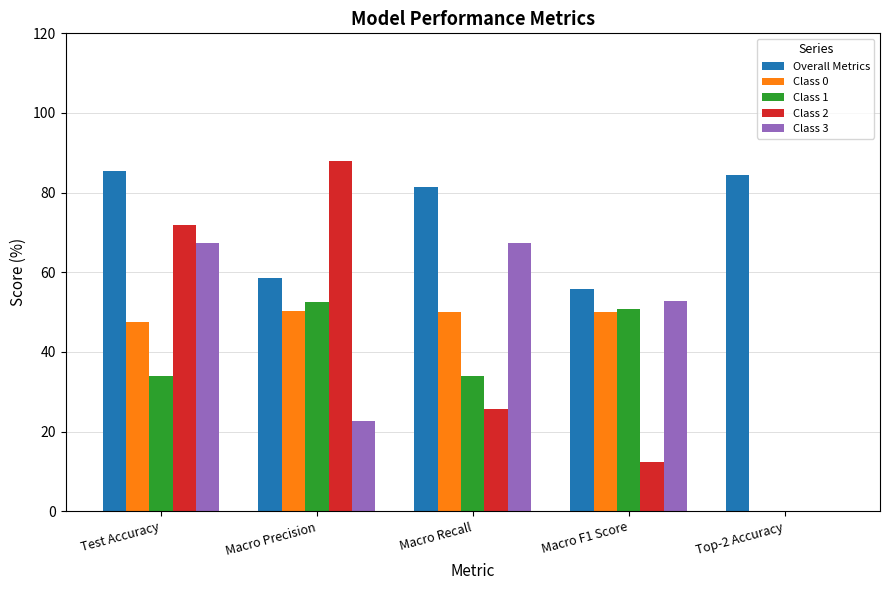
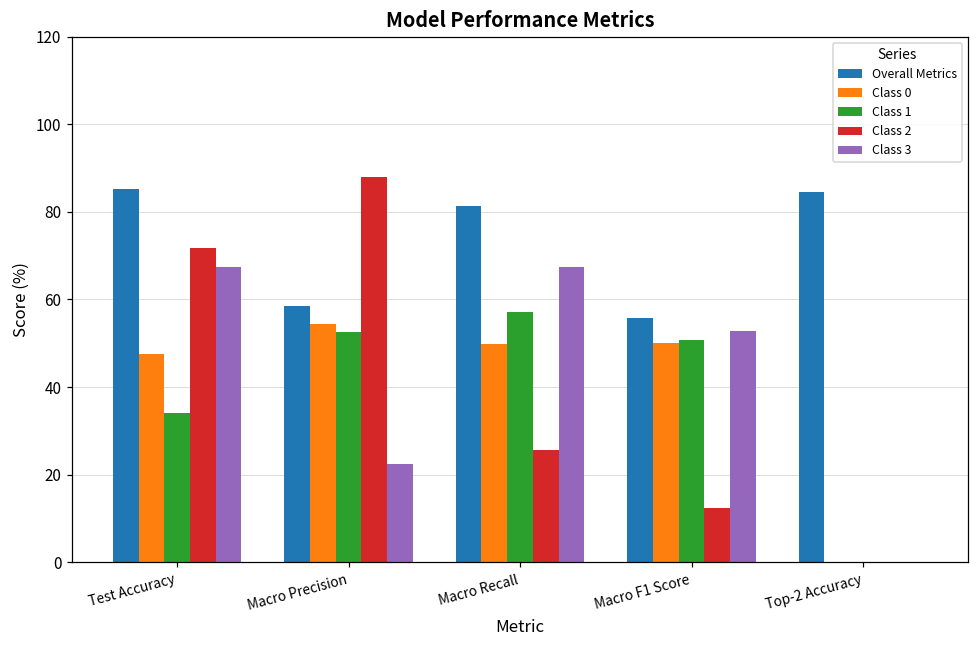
  {
    "Overall Metrics": {
      "Test Accuracy": 85,
      "Macro Precision": 59,
      "Macro Recall": 81,
      "Macro F1 Score": 56,
      "Top-2 Accuracy": 84
    },
    "Class 0": {
      "Test Accuracy": 47,
-     "Macro Precision": 50,
+     "Macro Precision": 54,
      "Macro Recall": 50,
      "Macro F1 Score": 50,
      "Top-2 Accuracy": 0
    },
    "Class 1": {
      "Test Accuracy": 34,
      "Macro Precision": 53,
-     "Macro Recall": 34,
+     "Macro Recall": 57,
      "Macro F1 Score": 51,
      "Top-2 Accuracy": 0
    },
    "Class 2": {
      "Test Accuracy": 72,
      "Macro Precision": 88,
      "Macro Recall": 26,
      "Macro F1 Score": 12,
      "Top-2 Accuracy": 0
    },
    "Class 3": {
      "Test Accuracy": 67,
      "Macro Precision": 23,
      "Macro Recall": 67,
      "Macro F1 Score": 53,
      "Top-2 Accuracy": 0
    }
  }
